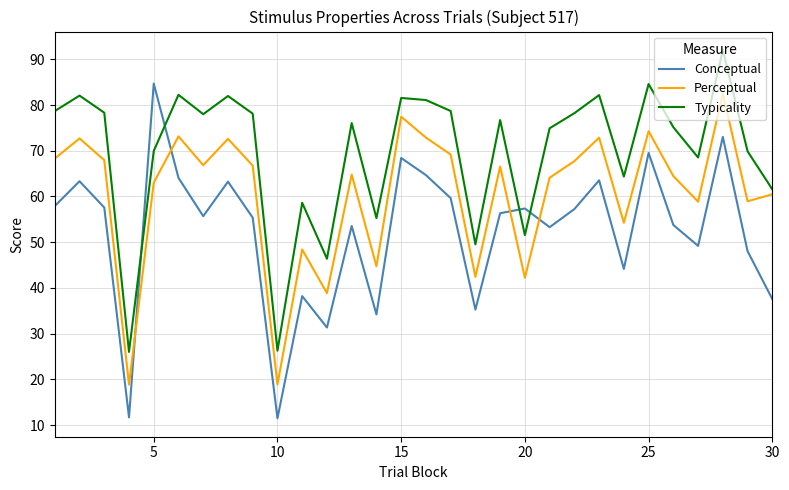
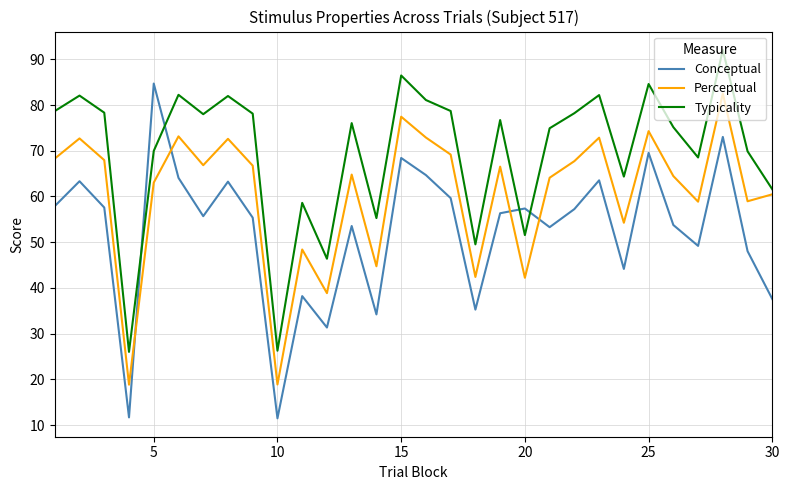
  {
    "Conceptual": {
      "5": 85,
      "10": 11,
      "15": 68,
      "20": 57,
      "25": 70,
      "30": 38
    },
    "Perceptual": {
      "5": 63,
      "10": 19,
      "15": 77,
      "20": 42,
      "25": 74,
      "30": 60
    },
    "Typicality": {
      "5": 70,
      "10": 26,
-     "15": 82,
+     "15": 86,
      "20": 52,
      "25": 85,
      "30": 62
    }
  }
